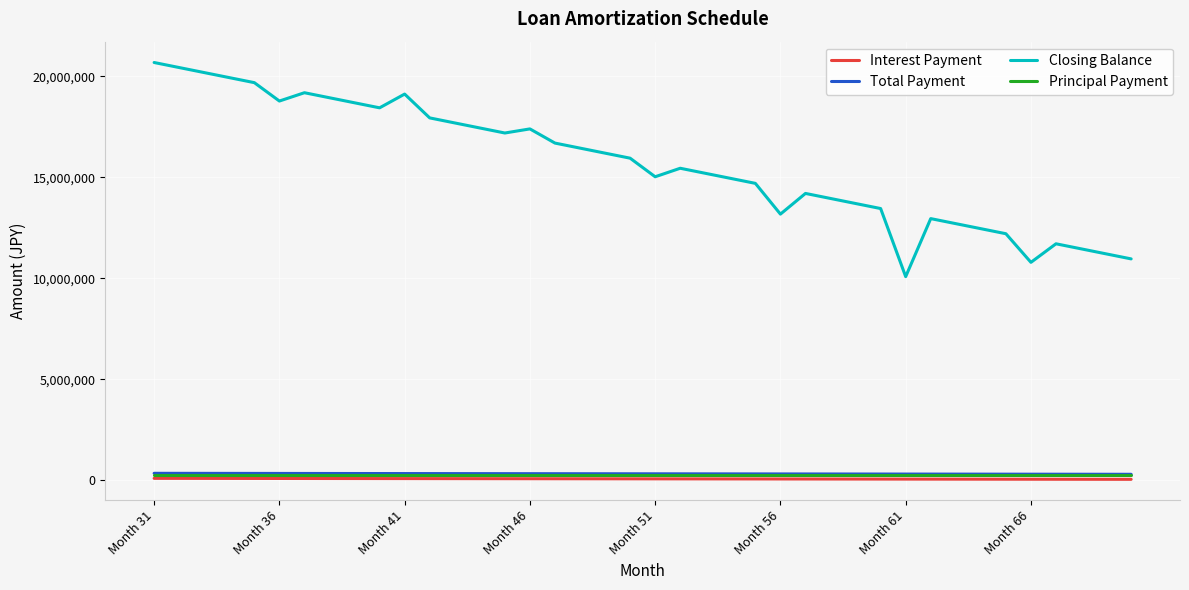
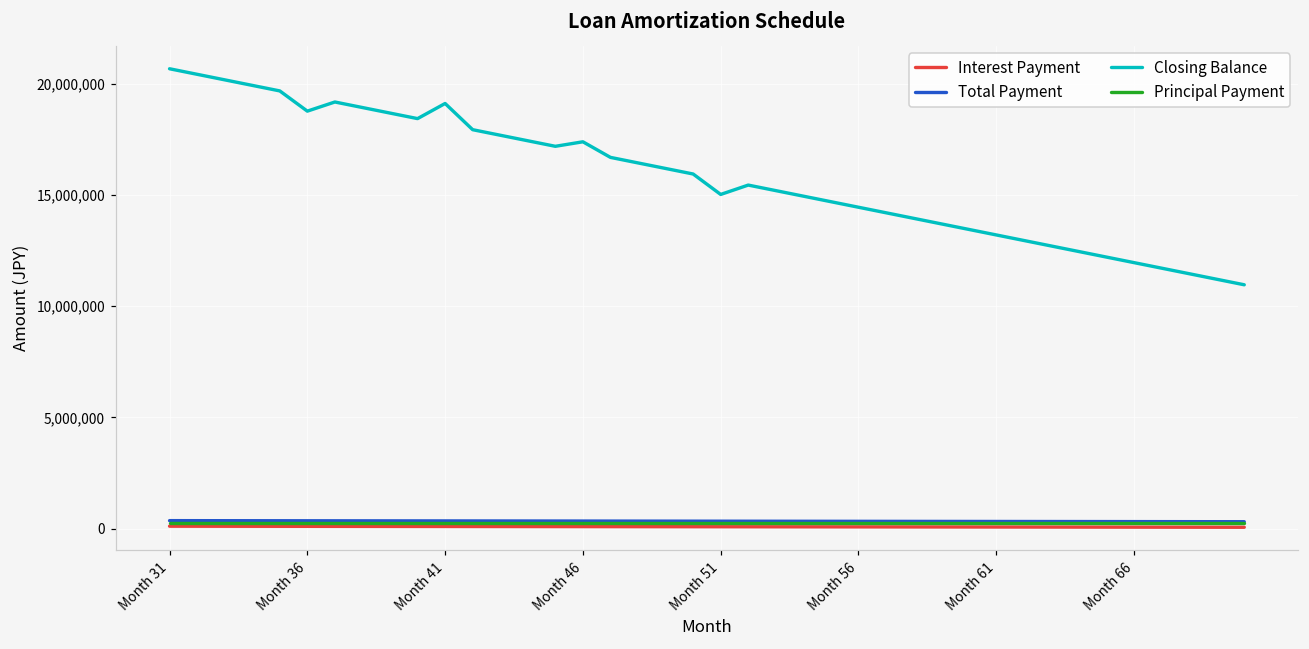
  {
    "Interest Payment": {
      "Month 31": "100,000",
      "Month 36": "100,000",
      "Month 41": "100,000",
      "Month 46": "100,000",
      "Month 51": "100,000",
      "Month 56": "100,000",
      "Month 61": "100,000",
      "Month 66": "100,000"
    },
    "Closing Balance": {
      "Month 31": "20,700,000",
      "Month 36": "18,800,000",
      "Month 41": "19,100,000",
      "Month 46": "17,400,000",
      "Month 51": "15,000,000",
-     "Month 56": "13,200,000",
-     "Month 61": "10,100,000",
-     "Month 66": "10,800,000"
+     "Month 56": "14,500,000",
+     "Month 61": "13,200,000",
+     "Month 66": "12,000,000"
    }
  }
